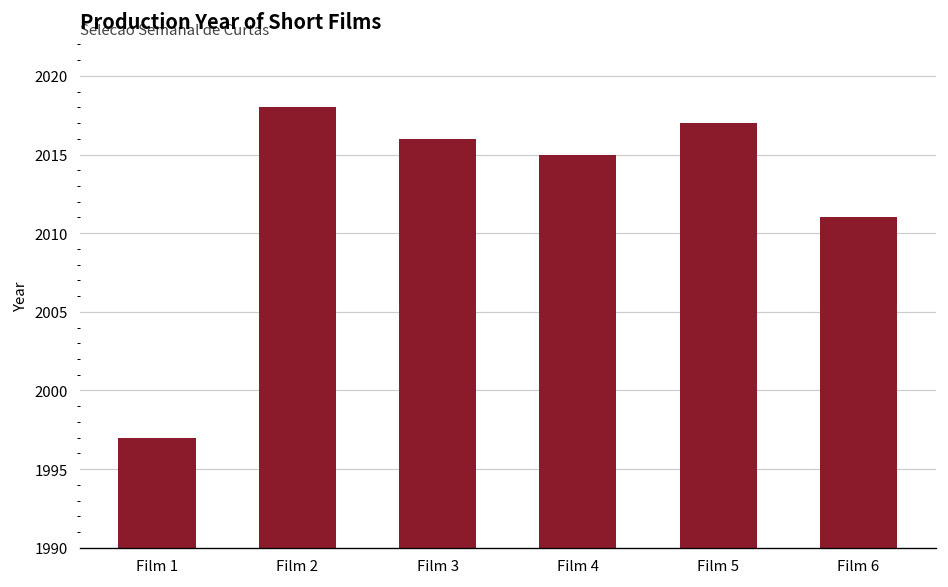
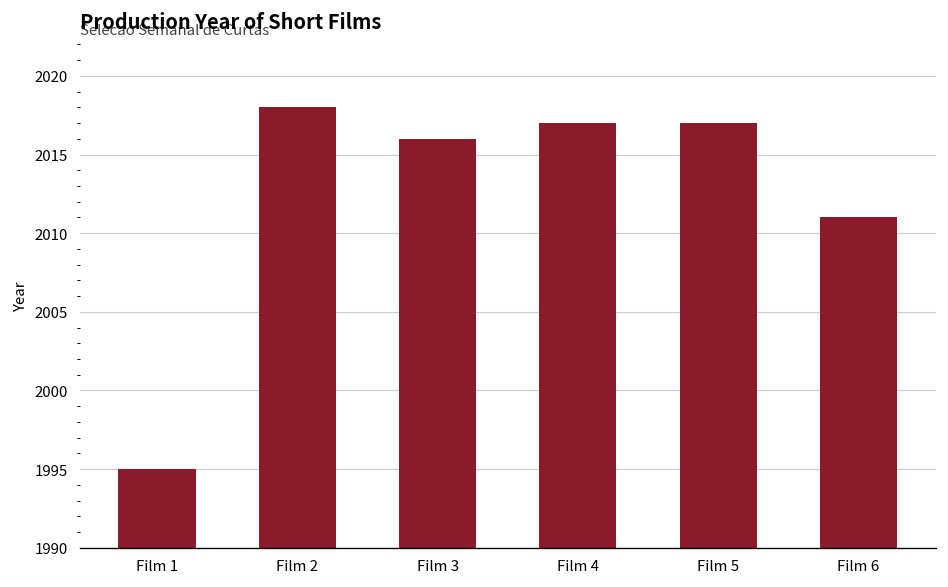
  {
-   "Film 1": 1997,
+   "Film 1": 1995,
    "Film 2": 2018,
    "Film 3": 2016,
-   "Film 4": 2015,
+   "Film 4": 2017,
    "Film 5": 2017,
    "Film 6": 2011
  }
